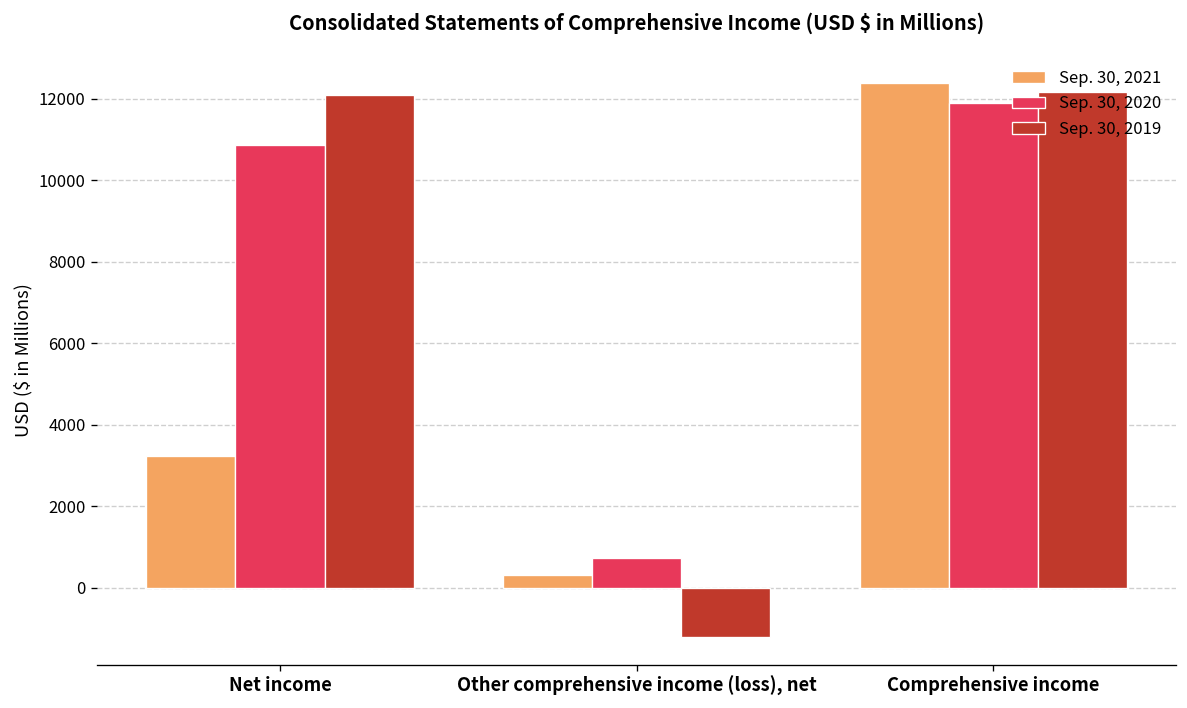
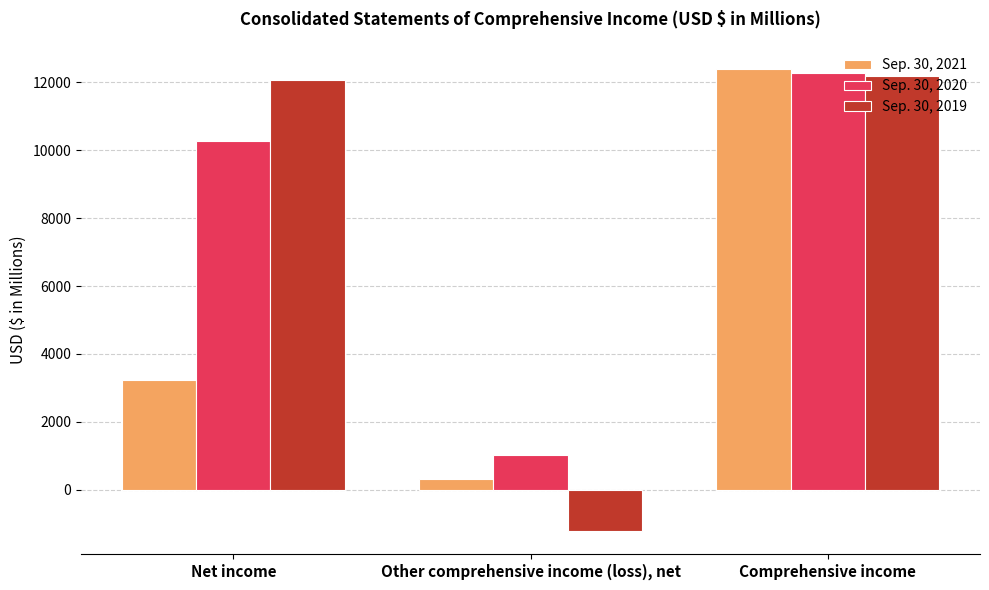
  {
    "Sep. 30, 2021": {
      "Net income": 3200,
      "Other comprehensive income (loss), net": 300,
      "Comprehensive income": 12400
    },
    "Sep. 30, 2020": {
-     "Net income": 10900,
-     "Other comprehensive income (loss), net": 700,
-     "Comprehensive income": 11900
+     "Net income": 10300,
+     "Other comprehensive income (loss), net": 1000,
+     "Comprehensive income": 12300
    },
    "Sep. 30, 2019": {
      "Net income": 12100,
      "Other comprehensive income (loss), net": -1200,
      "Comprehensive income": 12200
    }
  }
